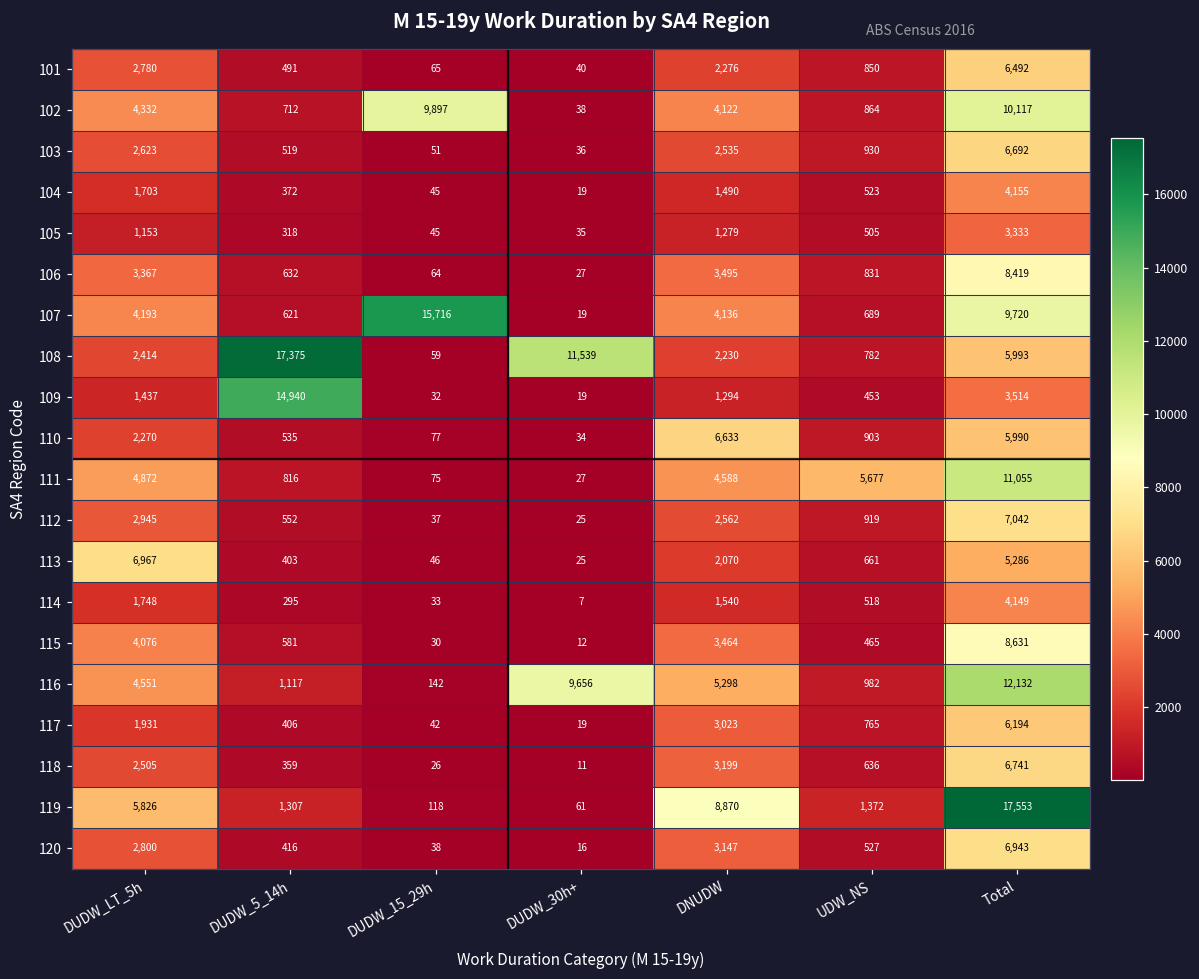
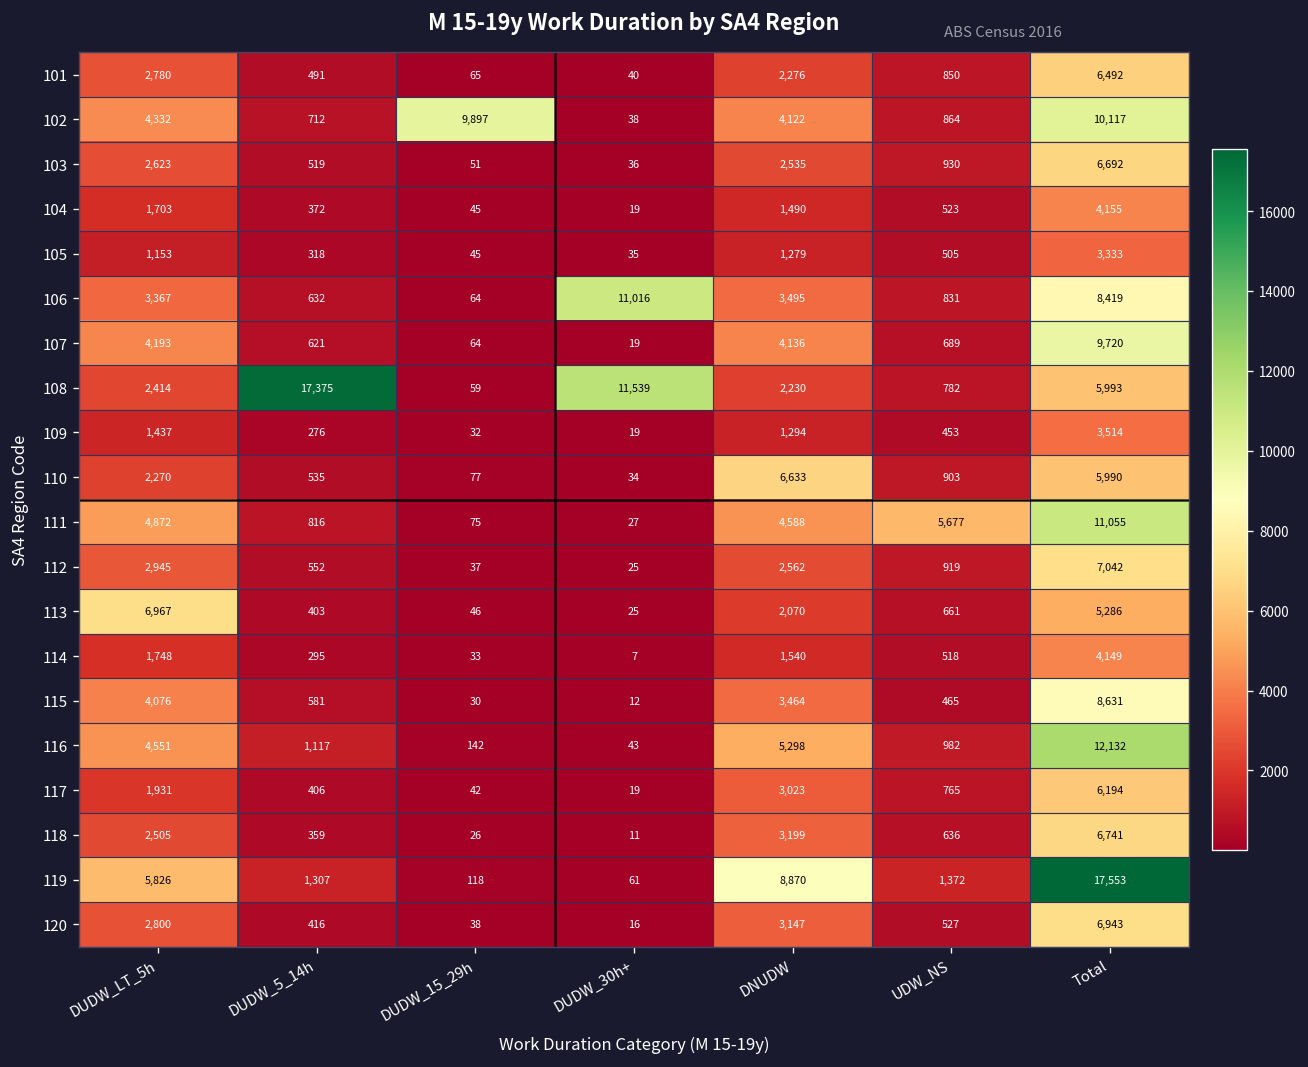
  {
    "101": {
      "DUDW_LT_5h": "2,780",
      "DUDW_5_14h": "491",
      "DUDW_15_29h": "65",
      "DUDW_30h+": "40",
      "DNUDW": "2,276",
      "UDW_NS": "850",
      "Total": "6,492"
    },
    "102": {
      "DUDW_LT_5h": "4,332",
      "DUDW_5_14h": "712",
      "DUDW_15_29h": "9,897",
      "DUDW_30h+": "38",
      "DNUDW": "4,122",
      "UDW_NS": "864",
      "Total": "10,117"
    },
    "103": {
      "DUDW_LT_5h": "2,623",
      "DUDW_5_14h": "519",
      "DUDW_15_29h": "51",
      "DUDW_30h+": "36",
      "DNUDW": "2,535",
      "UDW_NS": "930",
      "Total": "6,692"
    },
    "104": {
      "DUDW_LT_5h": "1,703",
      "DUDW_5_14h": "372",
      "DUDW_15_29h": "45",
      "DUDW_30h+": "19",
      "DNUDW": "1,490",
      "UDW_NS": "523",
      "Total": "4,155"
    },
    "105": {
      "DUDW_LT_5h": "1,153",
      "DUDW_5_14h": "318",
      "DUDW_15_29h": "45",
      "DUDW_30h+": "35",
      "DNUDW": "1,279",
      "UDW_NS": "505",
      "Total": "3,333"
    },
    "106": {
      "DUDW_LT_5h": "3,367",
      "DUDW_5_14h": "632",
      "DUDW_15_29h": "64",
-     "DUDW_30h+": "27",
+     "DUDW_30h+": "11,016",
      "DNUDW": "3,495",
      "UDW_NS": "831",
      "Total": "8,419"
    },
    "107": {
      "DUDW_LT_5h": "4,193",
      "DUDW_5_14h": "621",
-     "DUDW_15_29h": "15,716",
+     "DUDW_15_29h": "64",
      "DUDW_30h+": "19",
      "DNUDW": "4,136",
      "UDW_NS": "689",
      "Total": "9,720"
    },
    "108": {
      "DUDW_LT_5h": "2,414",
      "DUDW_5_14h": "17,375",
      "DUDW_15_29h": "59",
      "DUDW_30h+": "11,539",
      "DNUDW": "2,230",
      "UDW_NS": "782",
      "Total": "5,993"
    },
    "109": {
      "DUDW_LT_5h": "1,437",
-     "DUDW_5_14h": "14,940",
+     "DUDW_5_14h": "276",
      "DUDW_15_29h": "32",
      "DUDW_30h+": "19",
      "DNUDW": "1,294",
      "UDW_NS": "453",
      "Total": "3,514"
    },
    "110": {
      "DUDW_LT_5h": "2,270",
      "DUDW_5_14h": "535",
      "DUDW_15_29h": "77",
      "DUDW_30h+": "34",
      "DNUDW": "6,633",
      "UDW_NS": "903",
      "Total": "5,990"
    },
    "111": {
      "DUDW_LT_5h": "4,872",
      "DUDW_5_14h": "816",
      "DUDW_15_29h": "75",
      "DUDW_30h+": "27",
      "DNUDW": "4,588",
      "UDW_NS": "5,677",
      "Total": "11,055"
    },
    "112": {
      "DUDW_LT_5h": "2,945",
      "DUDW_5_14h": "552",
      "DUDW_15_29h": "37",
      "DUDW_30h+": "25",
      "DNUDW": "2,562",
      "UDW_NS": "919",
      "Total": "7,042"
    },
    "113": {
      "DUDW_LT_5h": "6,967",
      "DUDW_5_14h": "403",
      "DUDW_15_29h": "46",
      "DUDW_30h+": "25",
      "DNUDW": "2,070",
      "UDW_NS": "661",
      "Total": "5,286"
    },
    "114": {
      "DUDW_LT_5h": "1,748",
      "DUDW_5_14h": "295",
      "DUDW_15_29h": "33",
      "DUDW_30h+": "7",
      "DNUDW": "1,540",
      "UDW_NS": "518",
      "Total": "4,149"
    },
    "115": {
      "DUDW_LT_5h": "4,076",
      "DUDW_5_14h": "581",
      "DUDW_15_29h": "30",
      "DUDW_30h+": "12",
      "DNUDW": "3,464",
      "UDW_NS": "465",
      "Total": "8,631"
    },
    "116": {
      "DUDW_LT_5h": "4,551",
      "DUDW_5_14h": "1,117",
      "DUDW_15_29h": "142",
-     "DUDW_30h+": "9,656",
+     "DUDW_30h+": "43",
      "DNUDW": "5,298",
      "UDW_NS": "982",
      "Total": "12,132"
    },
    "117": {
      "DUDW_LT_5h": "1,931",
      "DUDW_5_14h": "406",
      "DUDW_15_29h": "42",
      "DUDW_30h+": "19",
      "DNUDW": "3,023",
      "UDW_NS": "765",
      "Total": "6,194"
    },
    "118": {
      "DUDW_LT_5h": "2,505",
      "DUDW_5_14h": "359",
      "DUDW_15_29h": "26",
      "DUDW_30h+": "11",
      "DNUDW": "3,199",
      "UDW_NS": "636",
      "Total": "6,741"
    },
    "119": {
      "DUDW_LT_5h": "5,826",
      "DUDW_5_14h": "1,307",
      "DUDW_15_29h": "118",
      "DUDW_30h+": "61",
      "DNUDW": "8,870",
      "UDW_NS": "1,372",
      "Total": "17,553"
    },
    "120": {
      "DUDW_LT_5h": "2,800",
      "DUDW_5_14h": "416",
      "DUDW_15_29h": "38",
      "DUDW_30h+": "16",
      "DNUDW": "3,147",
      "UDW_NS": "527",
      "Total": "6,943"
    }
  }
